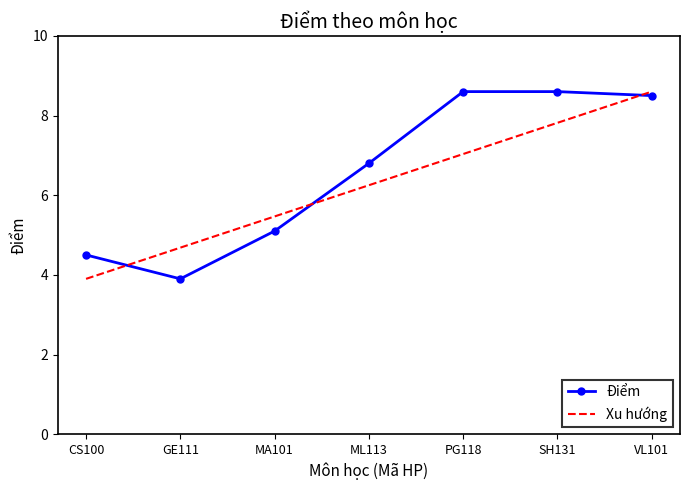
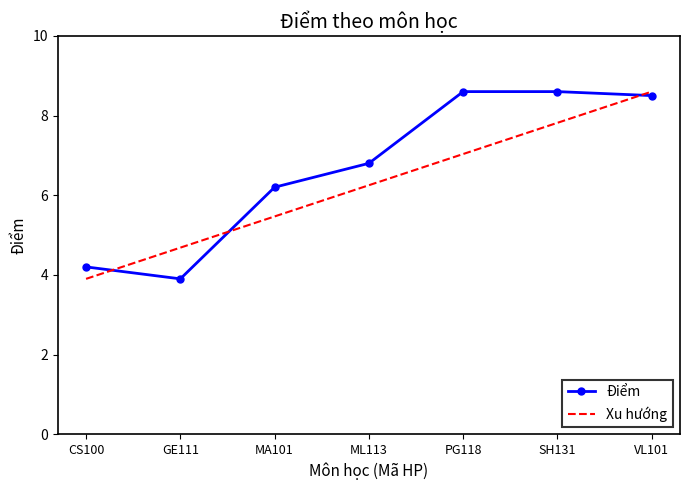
  {
    "Điểm": {
-     "CS100": 4.5,
+     "CS100": 4.2,
      "GE111": 3.9,
-     "MA101": 5.1,
+     "MA101": 6.2,
      "ML113": 6.8,
      "PG118": 8.6,
      "SH131": 8.6,
      "VL101": 8.5
    },
    "Xu hướng": {
      "CS100": 3.9,
      "VL101": 8.6
    }
  }
